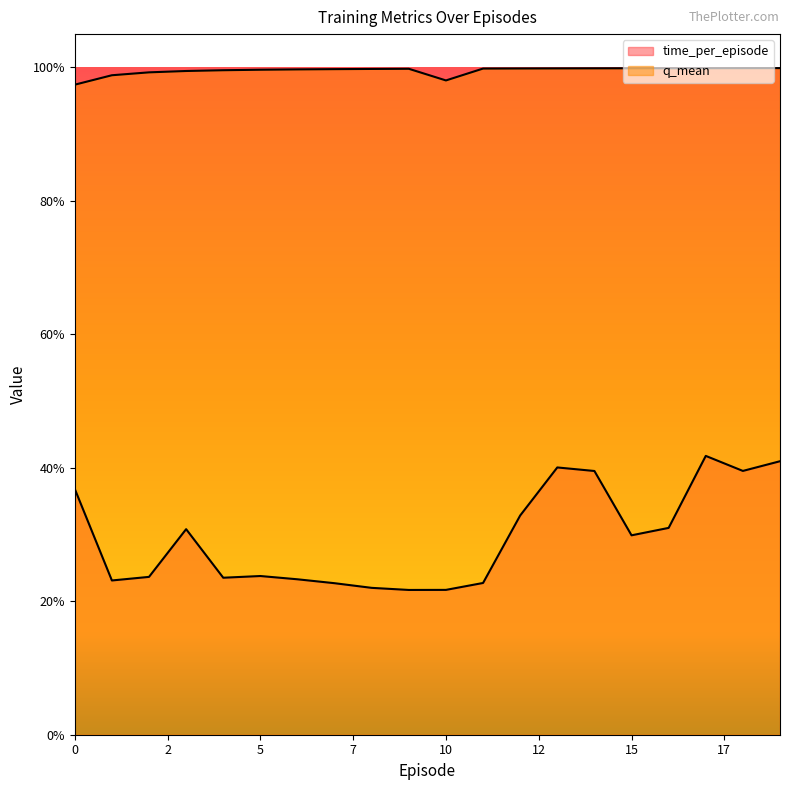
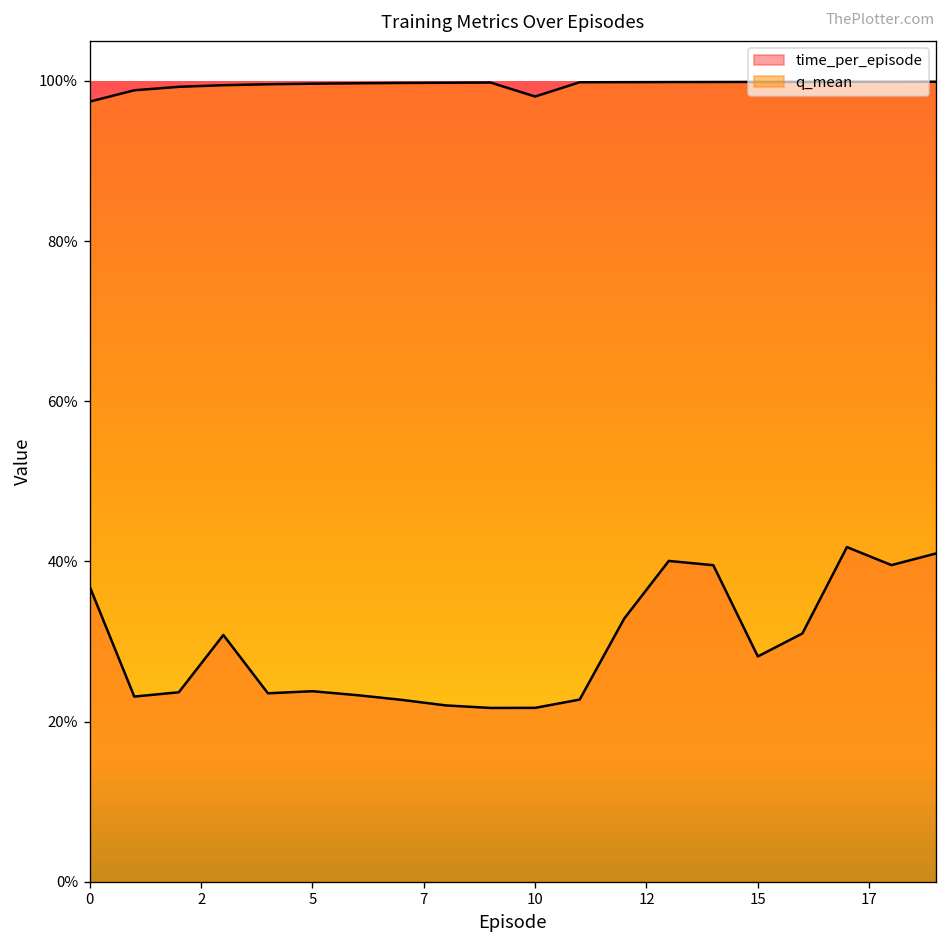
  {
    "time_per_episode": {
      "0": "37%",
      "5": "24%",
      "10": "22%",
-     "15": "30%"
+     "15": "28%"
    },
    "q_mean": {
      "0": "97%",
      "5": "100%",
      "10": "98%"
    }
  }
